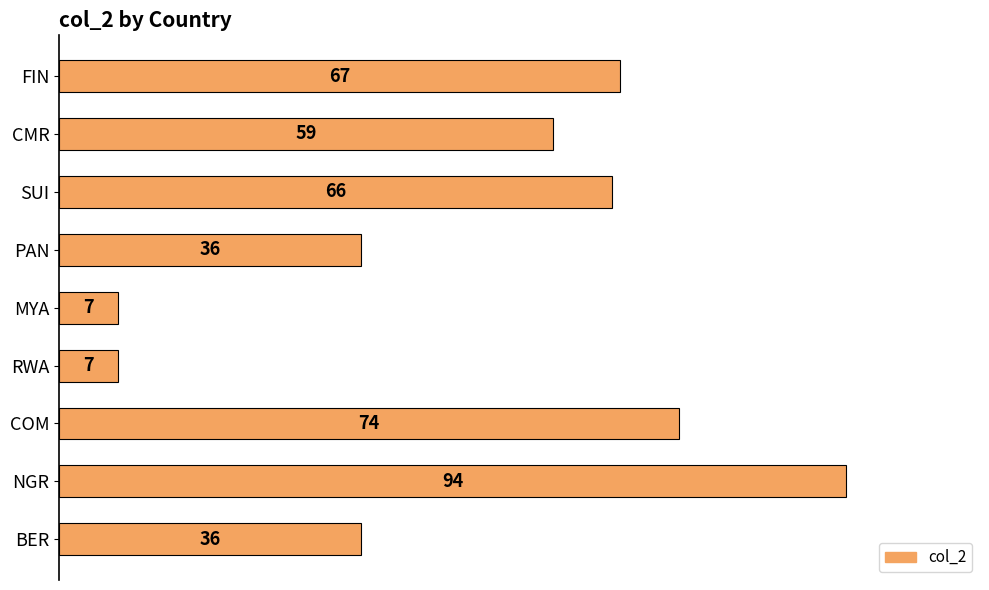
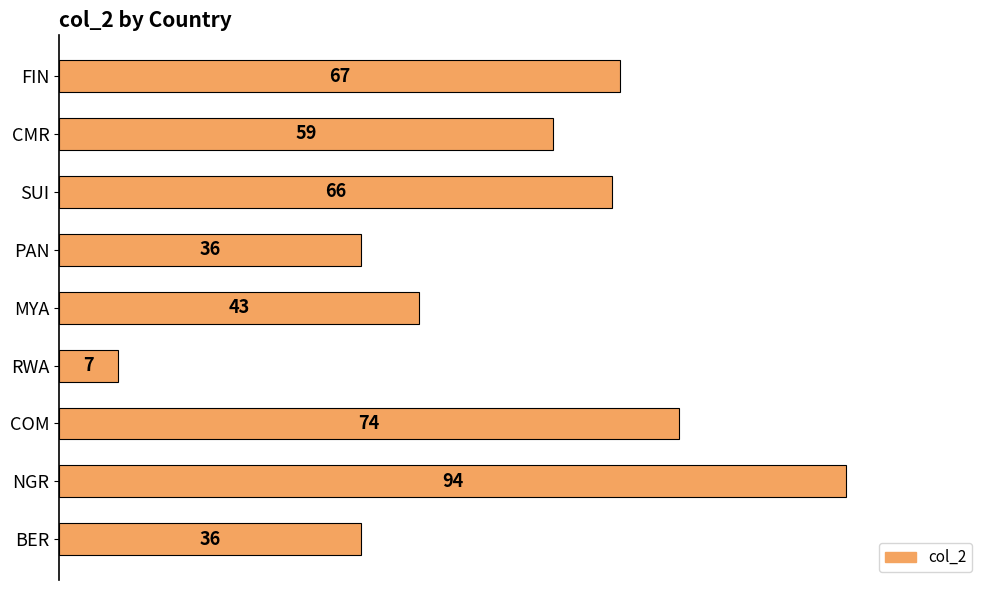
  {
    "FIN": 67,
    "CMR": 59,
    "SUI": 66,
    "PAN": 36,
-   "MYA": 7,
+   "MYA": 43,
    "RWA": 7,
    "COM": 74,
    "NGR": 94,
    "BER": 36
  }
